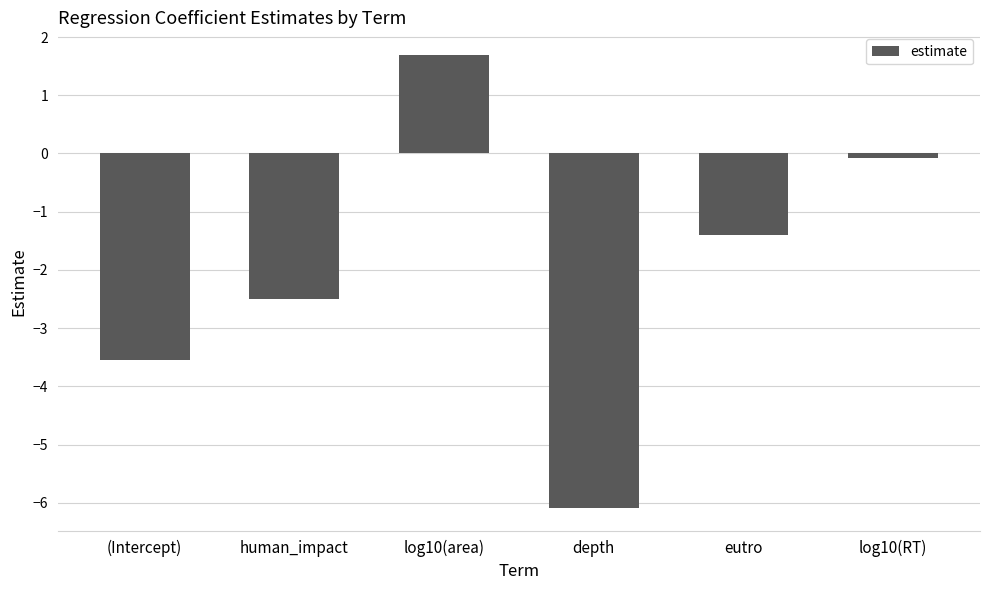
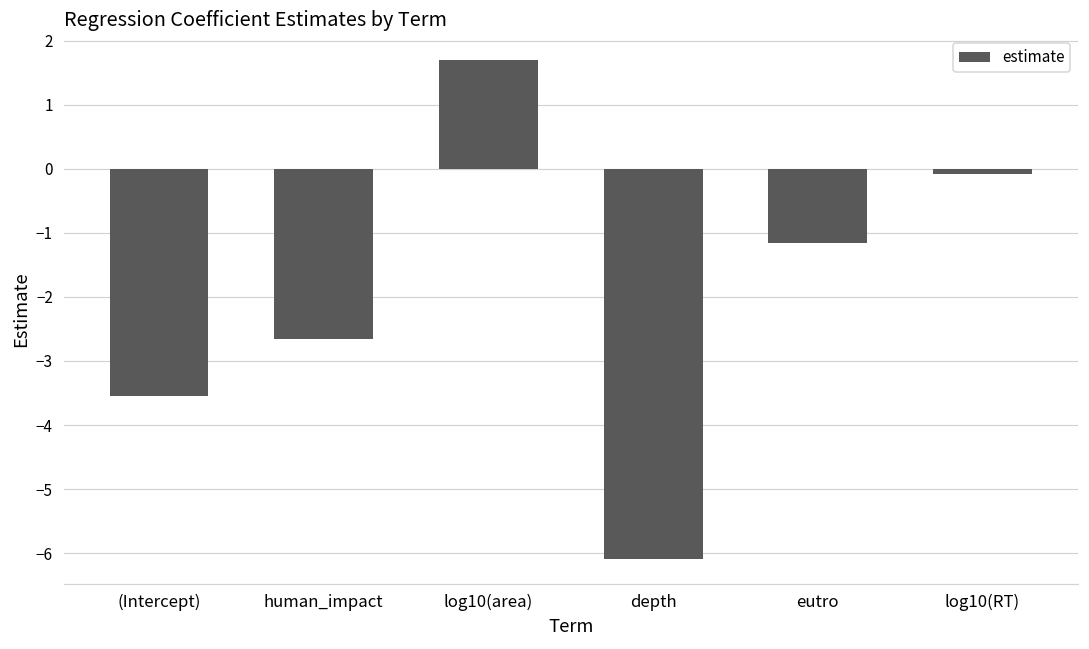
  {
    "(Intercept)": -3.5,
-   "human_impact": -2.5,
+   "human_impact": -2.7,
    "log10(area)": 1.7,
    "depth": -6.1,
-   "eutro": -1.4,
+   "eutro": -1.2,
    "log10(RT)": -0.1
  }
